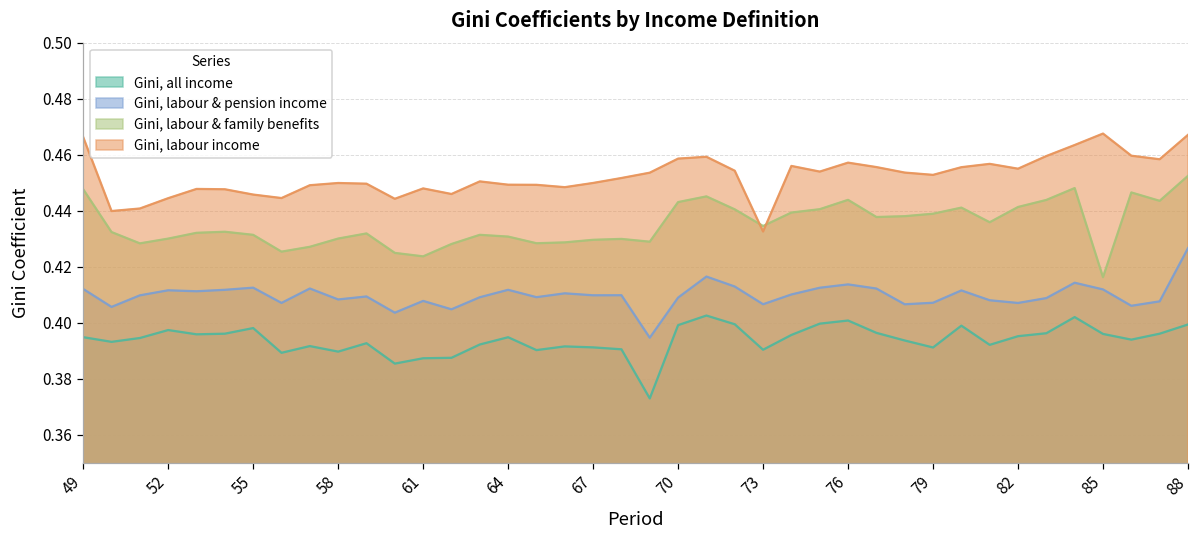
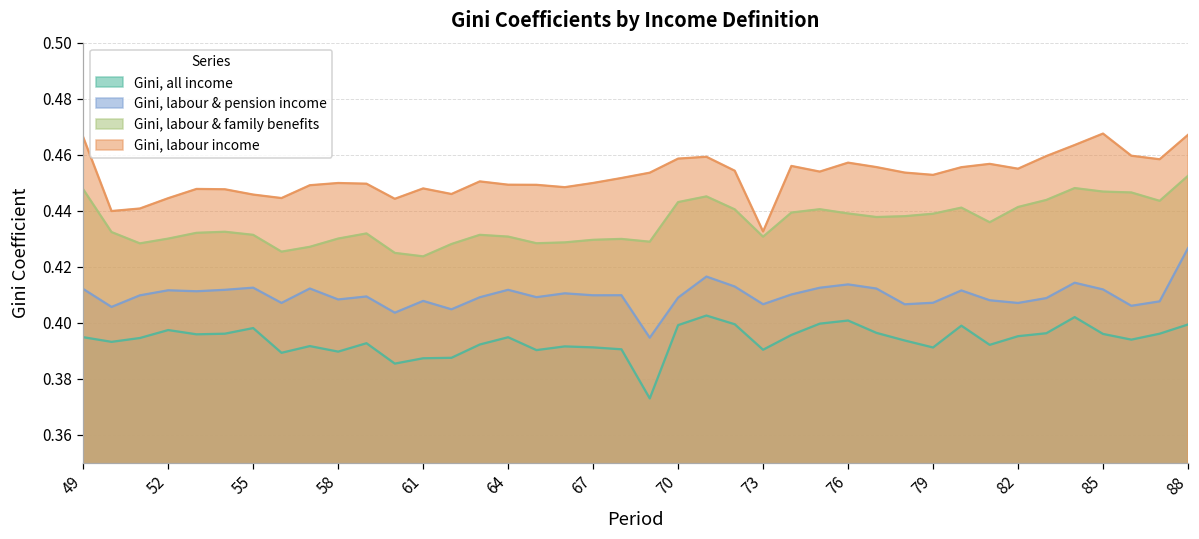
  {
    "Gini, all income": {
      "49": 0.395,
      "52": 0.397,
      "55": 0.398,
      "58": 0.390,
      "61": 0.387,
      "64": 0.395,
      "67": 0.391,
      "70": 0.399,
      "73": 0.390,
      "76": 0.401,
      "79": 0.391,
      "82": 0.395,
      "85": 0.396,
      "88": 0.399
    },
    "Gini, labour & pension income": {
      "49": 0.412,
      "52": 0.412,
      "55": 0.413,
      "58": 0.408,
      "61": 0.408,
      "64": 0.412,
      "67": 0.410,
      "70": 0.409,
      "73": 0.407,
      "76": 0.414,
      "79": 0.407,
      "82": 0.407,
      "85": 0.412,
      "88": 0.427
    },
    "Gini, labour & family benefits": {
      "49": 0.448,
      "52": 0.430,
      "55": 0.431,
      "58": 0.430,
      "61": 0.424,
      "64": 0.431,
      "67": 0.430,
      "70": 0.443,
-     "73": 0.435,
-     "76": 0.444,
+     "73": 0.431,
+     "76": 0.439,
      "79": 0.439,
      "82": 0.441,
-     "85": 0.416,
+     "85": 0.447,
      "88": 0.452
    },
    "Gini, labour income": {
      "49": 0.466,
      "52": 0.444,
      "55": 0.446,
      "58": 0.450,
      "61": 0.448,
      "64": 0.449,
      "67": 0.450,
      "70": 0.459,
      "73": 0.433,
      "76": 0.457,
      "79": 0.453,
      "82": 0.455,
      "85": 0.468,
      "88": 0.467
    }
  }
